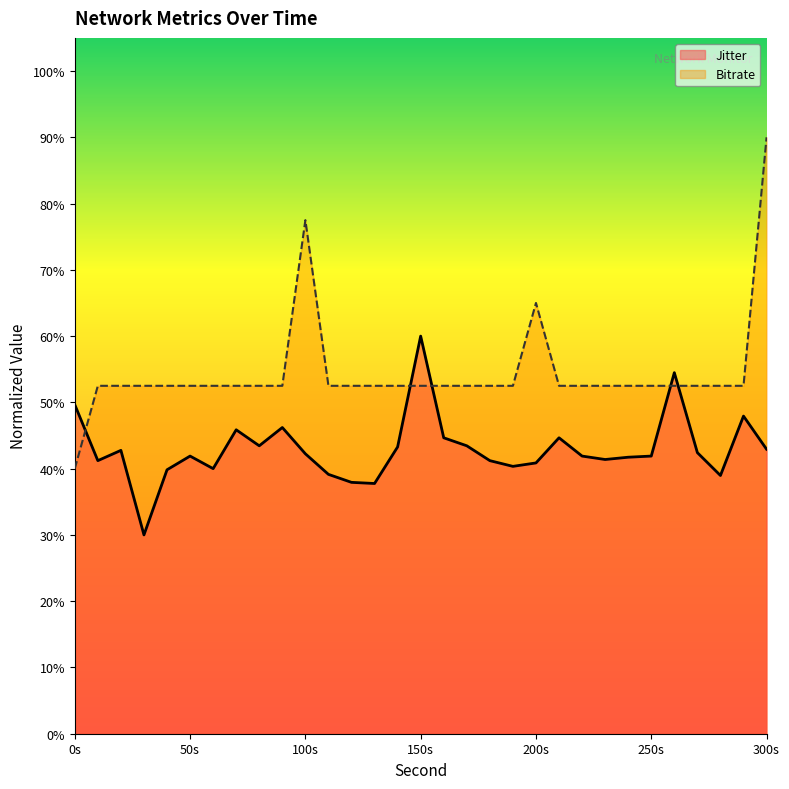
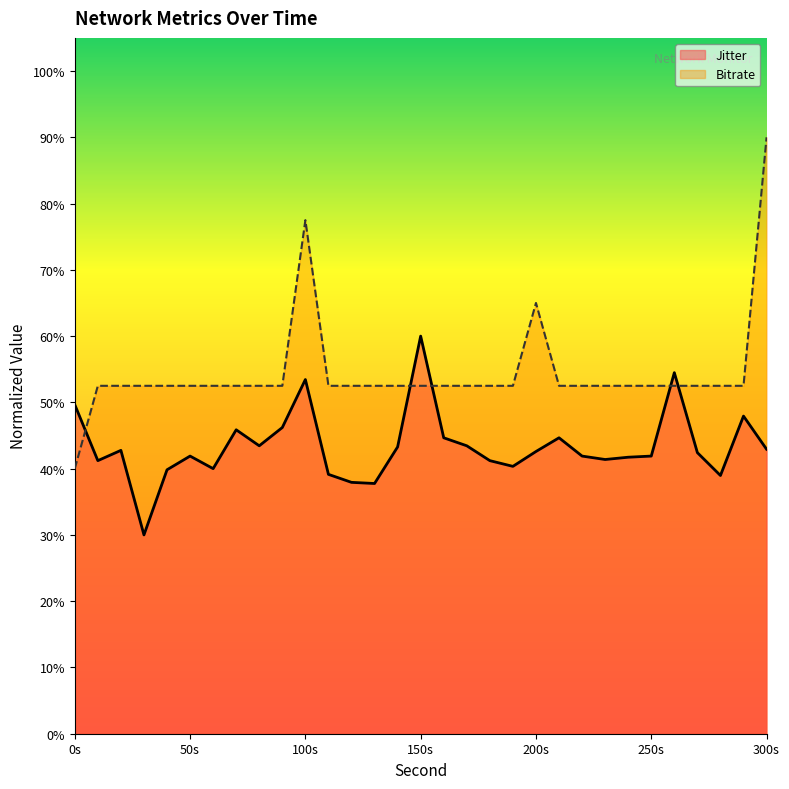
  {
    "Jitter": {
      "0s": "50%",
      "50s": "42%",
-     "100s": "42%",
+     "100s": "53%",
      "150s": "60%",
-     "200s": "41%",
+     "200s": "43%",
      "250s": "42%",
      "300s": "43%"
    },
    "Bitrate": {
      "0s": "40%",
      "50s": "52%",
      "100s": "77%",
      "150s": "52%",
      "200s": "65%",
      "250s": "52%",
      "300s": "90%"
    }
  }
